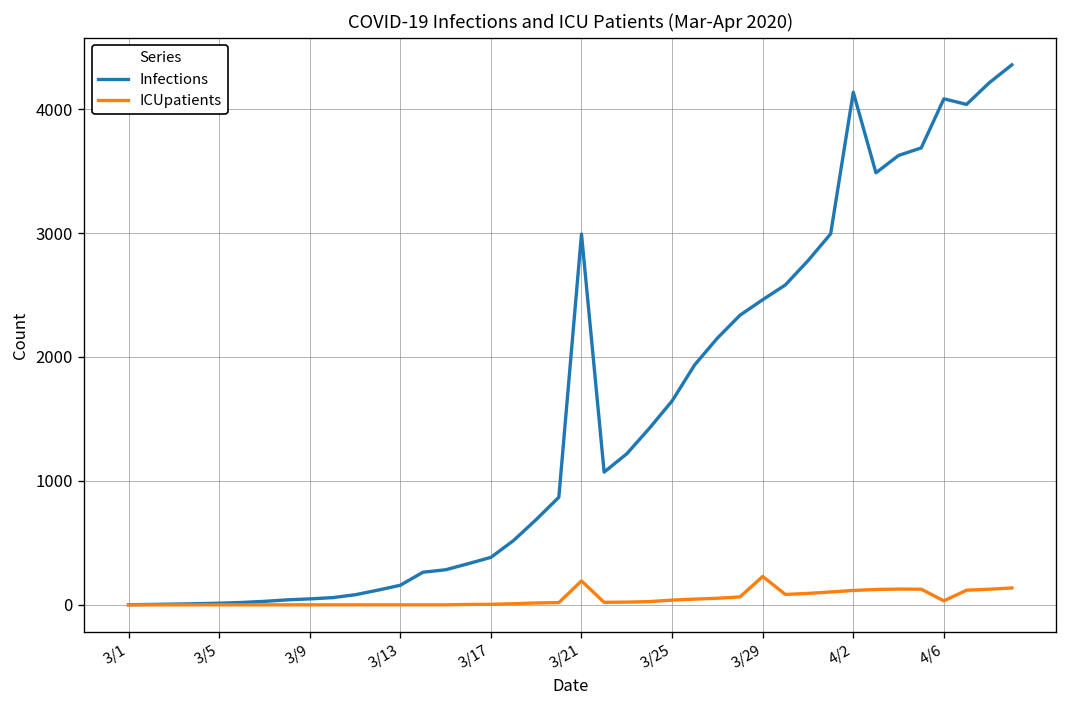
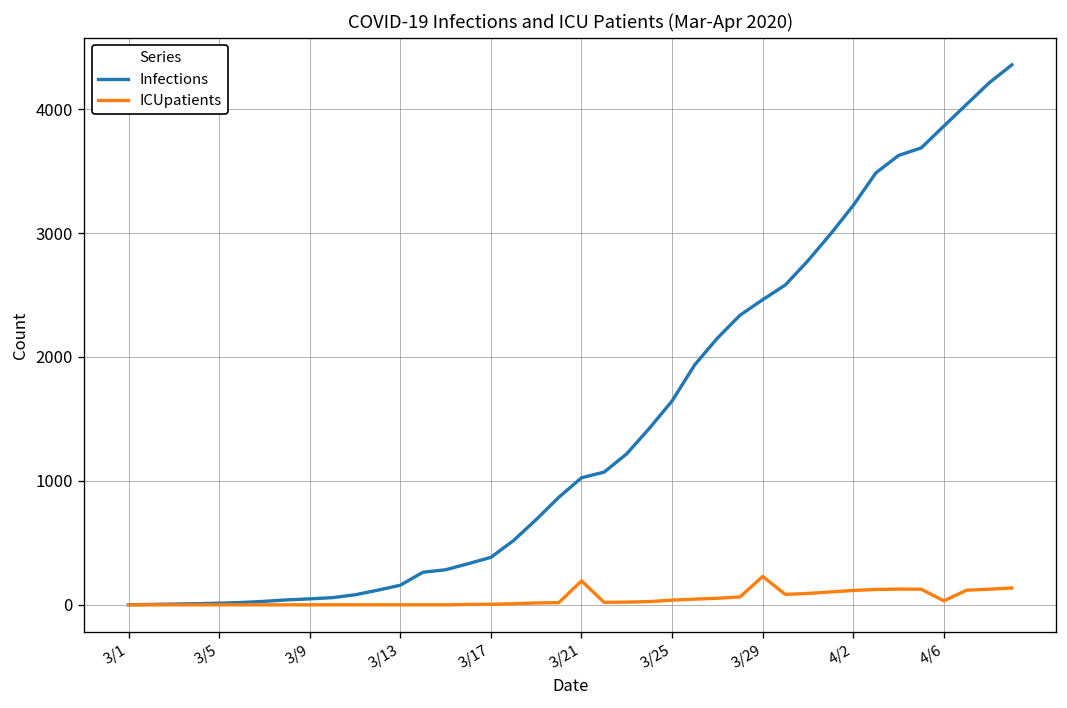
  {
    "Infections": {
      "3/9": 50,
      "3/13": 160,
      "3/17": 380,
-     "3/21": 2990,
+     "3/21": 1030,
      "3/25": 1650,
      "3/29": 2460,
-     "4/2": 4140,
-     "4/6": 4080
+     "4/2": 3220,
+     "4/6": 3860
    },
    "ICUpatients": {
      "3/9": 0,
      "3/13": 0,
      "3/17": 0,
      "3/21": 190,
      "3/25": 40,
      "3/29": 230,
      "4/2": 120,
      "4/6": 30
    }
  }
